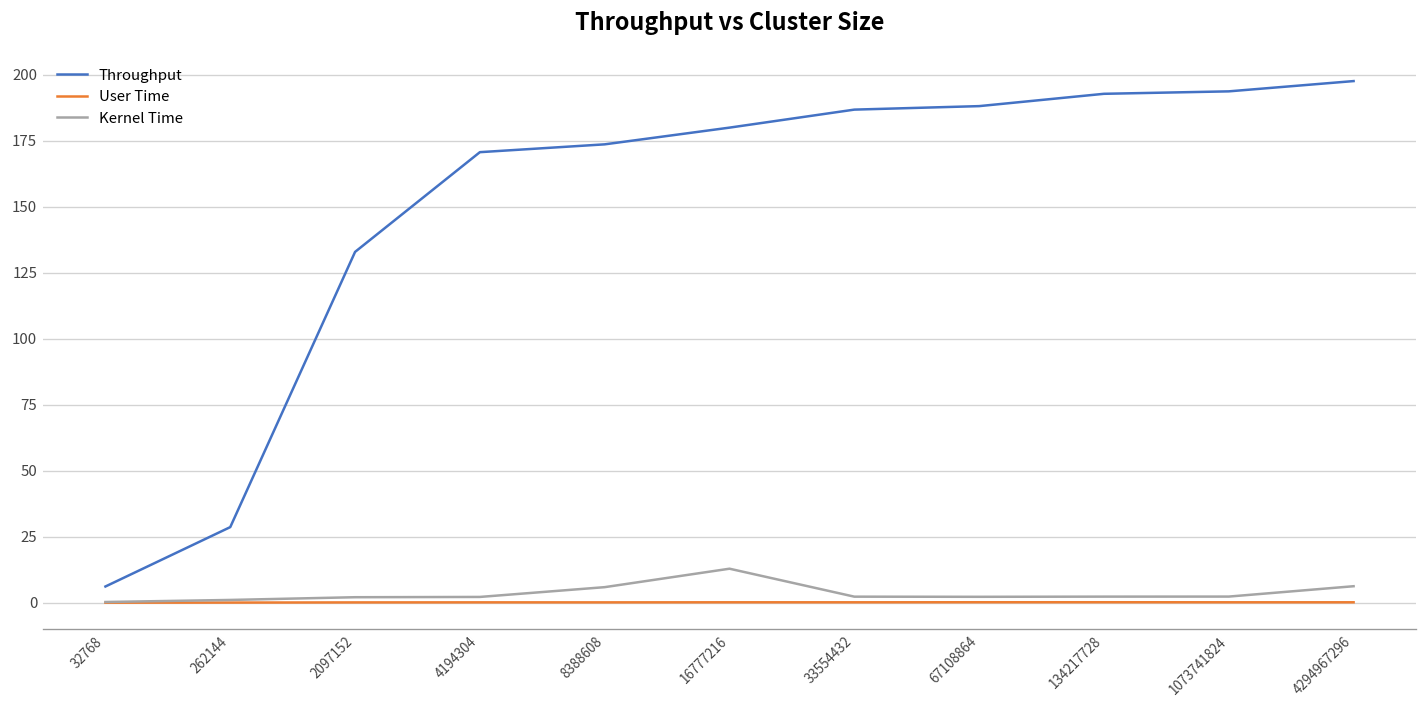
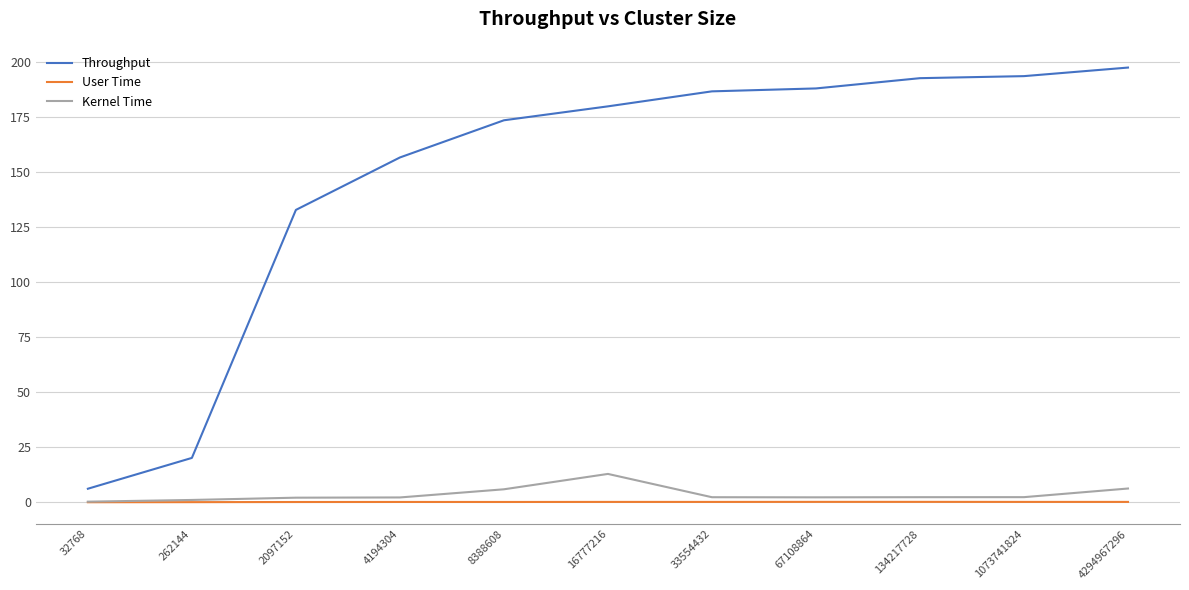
  {
    "Throughput": {
      "32768": 6,
-     "262144": 29,
+     "262144": 20,
      "2097152": 133,
-     "4194304": 171,
+     "4194304": 157,
      "8388608": 174,
      "16777216": 180,
      "33554432": 187,
      "67108864": 188,
      "134217728": 193,
      "1073741824": 194,
      "4294967296": 198
    },
    "User Time": {
      "2097152": 0,
      "4194304": 0,
      "8388608": 0,
      "16777216": 0,
      "33554432": 0,
      "67108864": 0,
      "134217728": 0,
      "1073741824": 0,
      "4294967296": 0
    },
    "Kernel Time": {
      "2097152": 2,
      "4194304": 2,
      "8388608": 6,
      "16777216": 13,
      "33554432": 2,
      "67108864": 2,
      "134217728": 2,
      "1073741824": 2,
      "4294967296": 6
    }
  }
